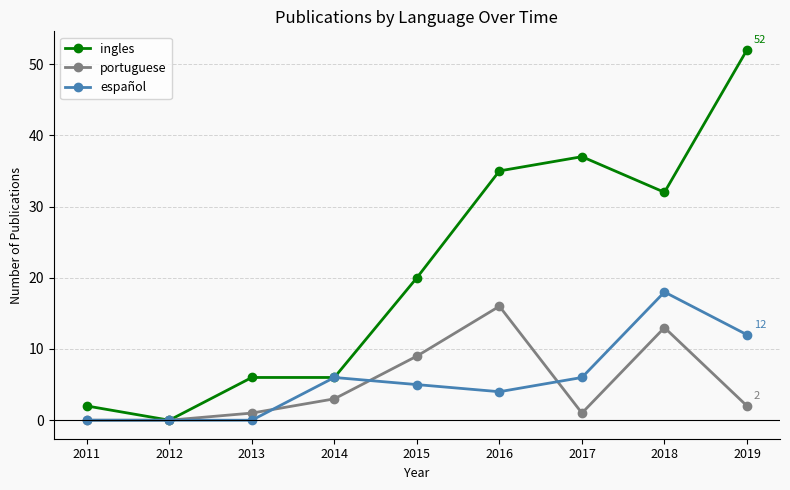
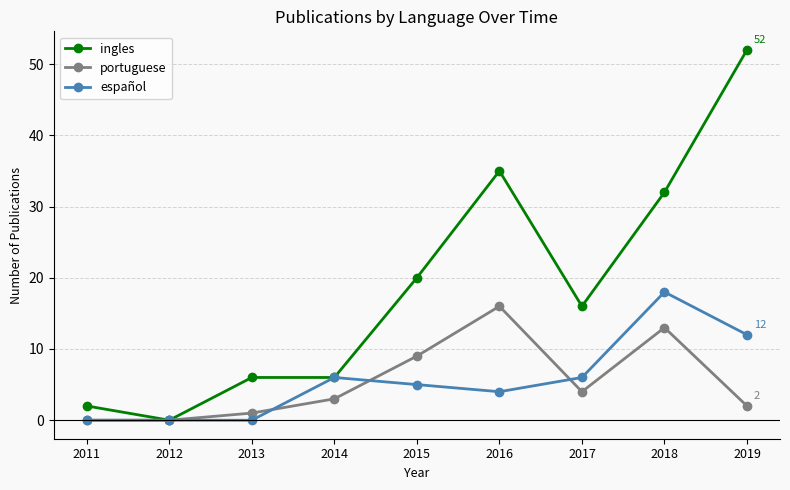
  {
    "ingles": {
      "2011": 2,
      "2013": 6,
      "2015": 20,
      "2016": 35,
-     "2017": 37,
+     "2017": 16,
      "2018": 32
    },
    "portuguese": {
      "2013": 1,
      "2014": 3,
      "2015": 9,
      "2016": 16,
-     "2017": 1,
+     "2017": 4,
      "2018": 13
    },
    "español": {
      "2019": 12
    }
  }
